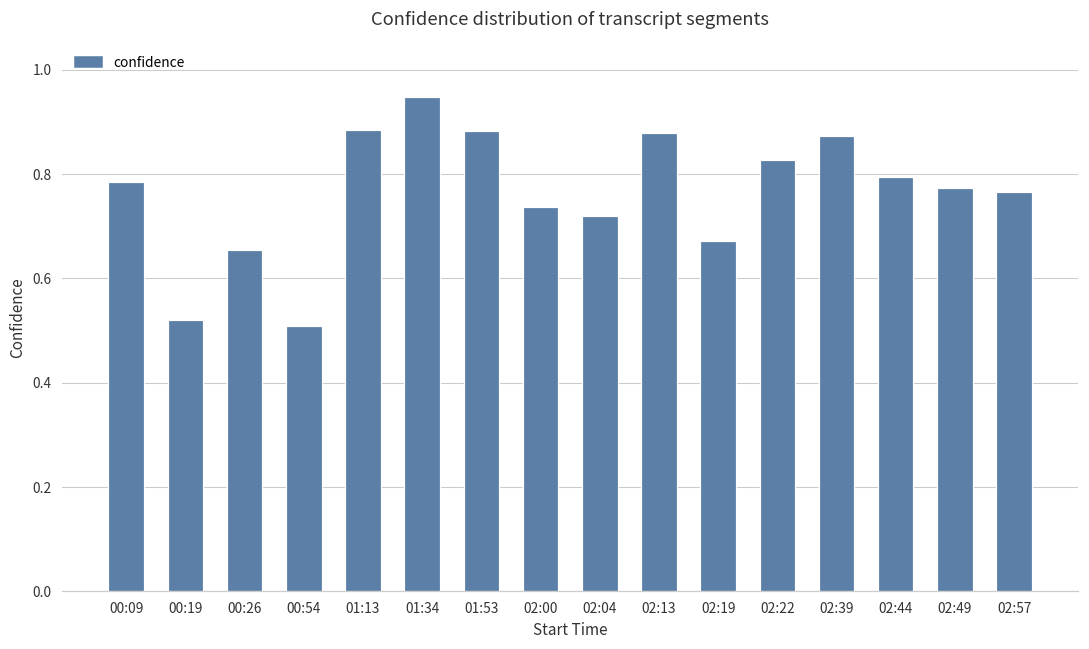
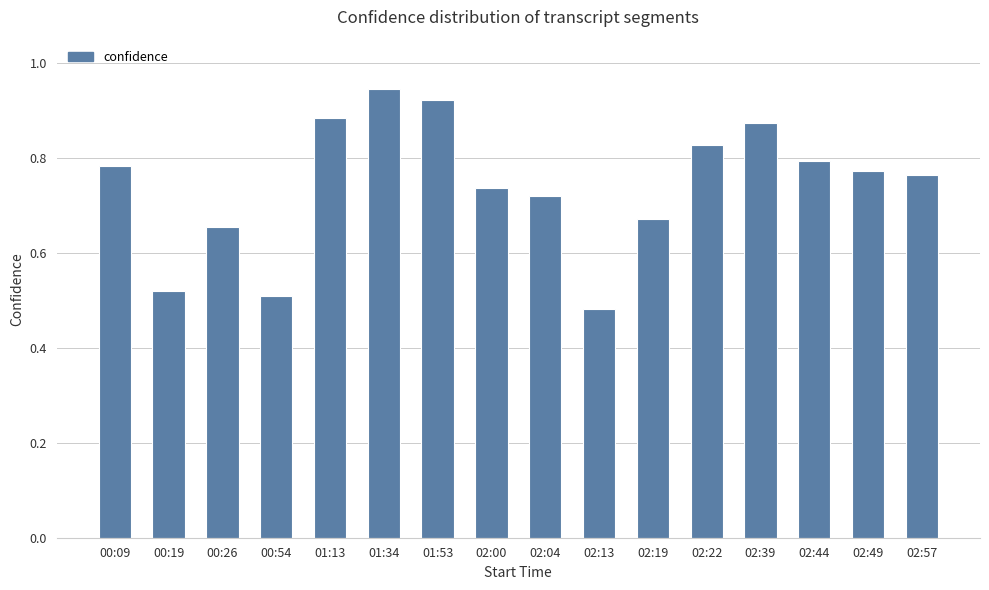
  {
    "00:09": 0.78,
    "00:19": 0.52,
    "00:26": 0.66,
    "00:54": 0.51,
    "01:13": 0.88,
    "01:34": 0.95,
-   "01:53": 0.88,
+   "01:53": 0.92,
    "02:00": 0.74,
    "02:04": 0.72,
-   "02:13": 0.88,
+   "02:13": 0.48,
    "02:19": 0.67,
    "02:22": 0.83,
    "02:39": 0.87,
    "02:44": 0.79,
    "02:49": 0.77,
    "02:57": 0.77
  }
